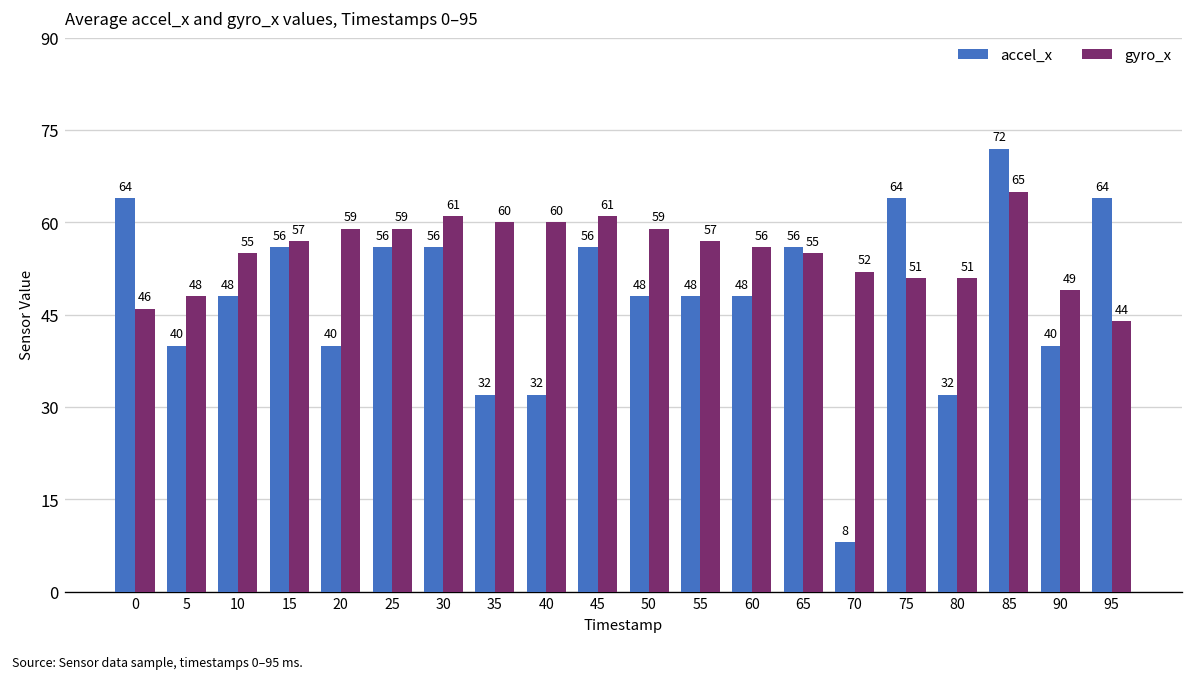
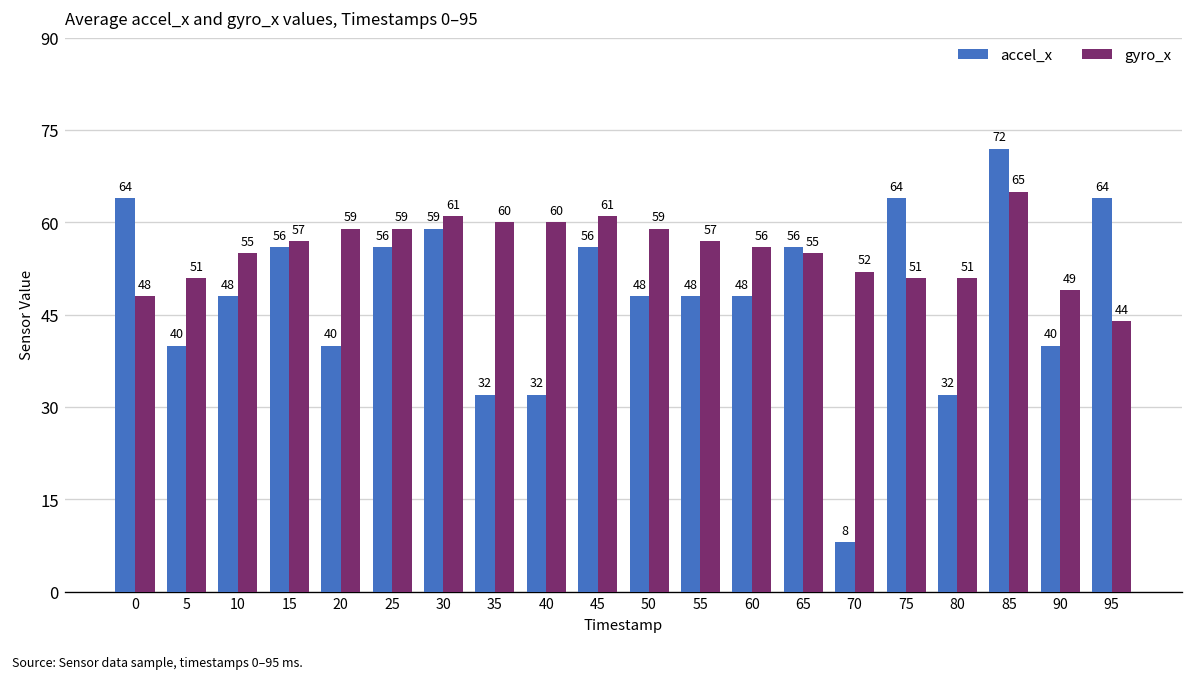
  {
    "accel_x": {
      "0": 64,
      "5": 40,
      "10": 48,
      "15": 56,
      "20": 40,
      "25": 56,
-     "30": 56,
+     "30": 59,
      "35": 32,
      "40": 32,
      "45": 56,
      "50": 48,
      "55": 48,
      "60": 48,
      "65": 56,
      "70": 8,
      "75": 64,
      "80": 32,
      "85": 72,
      "90": 40,
      "95": 64
    },
    "gyro_x": {
-     "0": 46,
-     "5": 48,
+     "0": 48,
+     "5": 51,
      "10": 55,
      "15": 57,
      "20": 59,
      "25": 59,
      "30": 61,
      "35": 60,
      "40": 60,
      "45": 61,
      "50": 59,
      "55": 57,
      "60": 56,
      "65": 55,
      "70": 52,
      "75": 51,
      "80": 51,
      "85": 65,
      "90": 49,
      "95": 44
    }
  }
